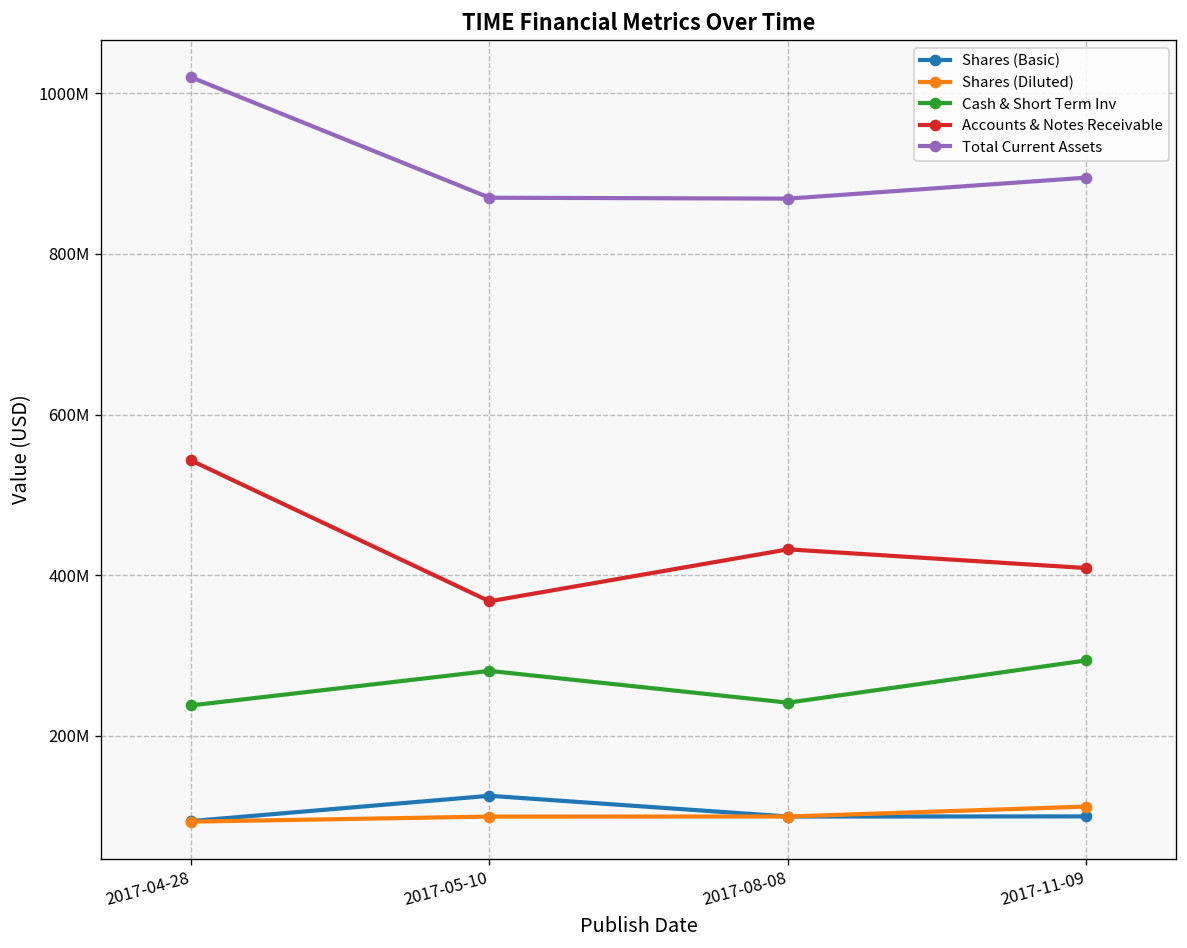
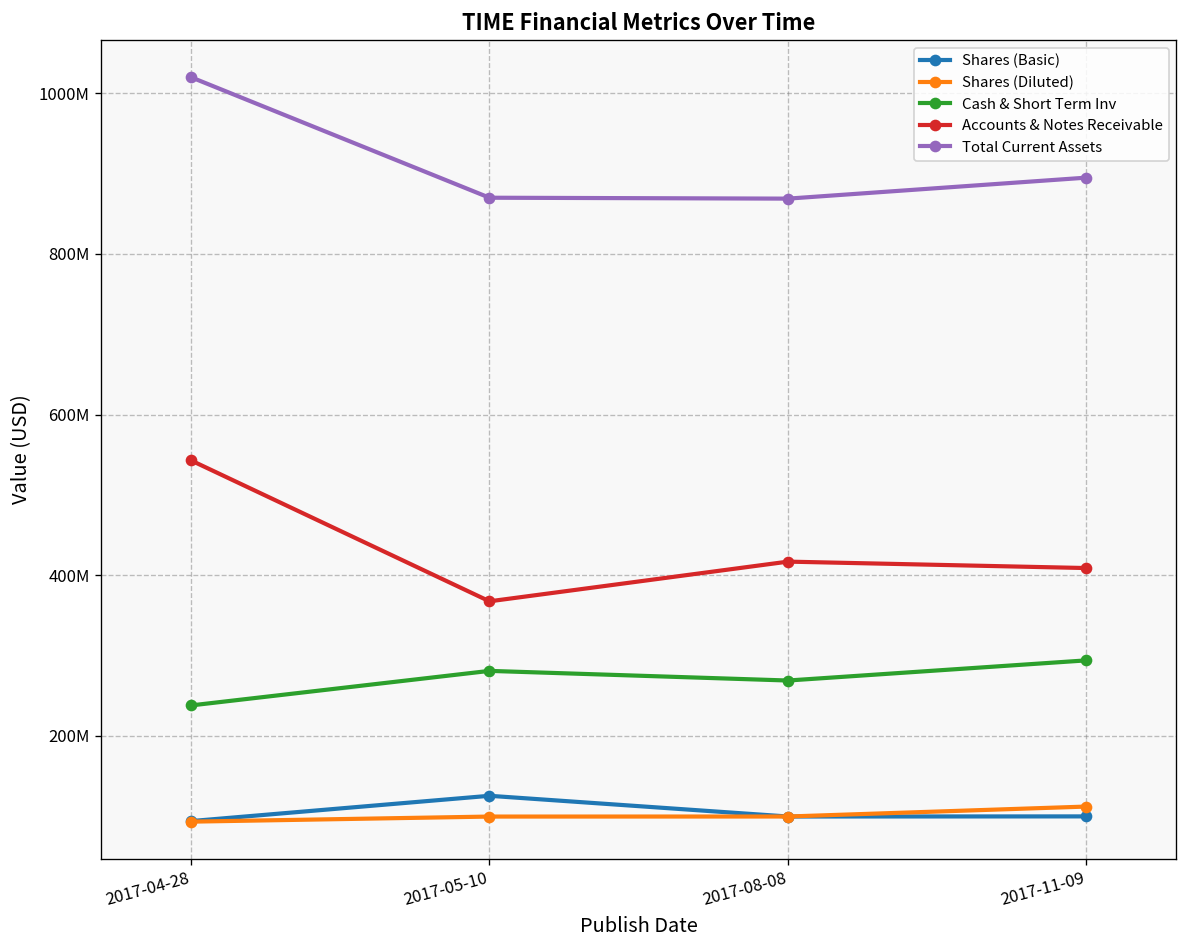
  {
    "Shares (Basic)": {
      "2017-05-10": 130000000,
      "2017-11-09": 100000000
    },
    "Shares (Diluted)": {
      "2017-05-10": 100000000,
      "2017-11-09": 110000000
    },
    "Cash & Short Term Inv": {
      "2017-04-28": 240000000,
      "2017-05-10": 280000000,
-     "2017-08-08": 240000000,
+     "2017-08-08": 270000000,
      "2017-11-09": 290000000
    },
    "Accounts & Notes Receivable": {
      "2017-04-28": 540000000,
      "2017-05-10": 370000000,
-     "2017-08-08": 430000000,
+     "2017-08-08": 420000000,
      "2017-11-09": 410000000
    },
    "Total Current Assets": {
      "2017-04-28": 1020000000,
      "2017-05-10": 870000000,
      "2017-08-08": 870000000,
      "2017-11-09": 900000000
    }
  }
